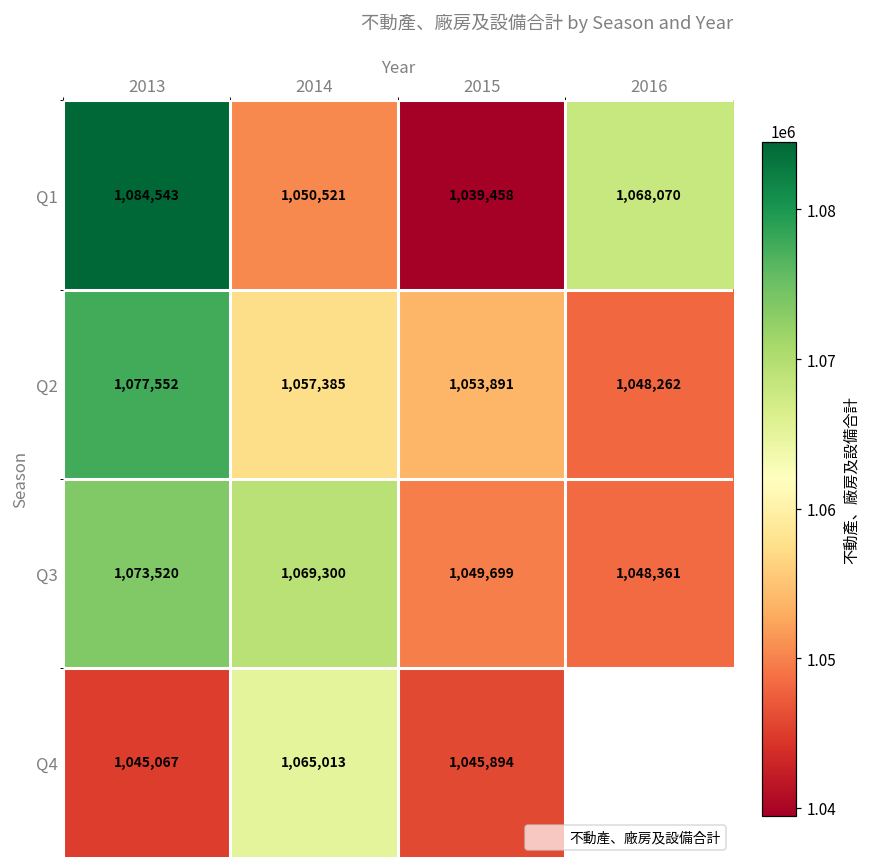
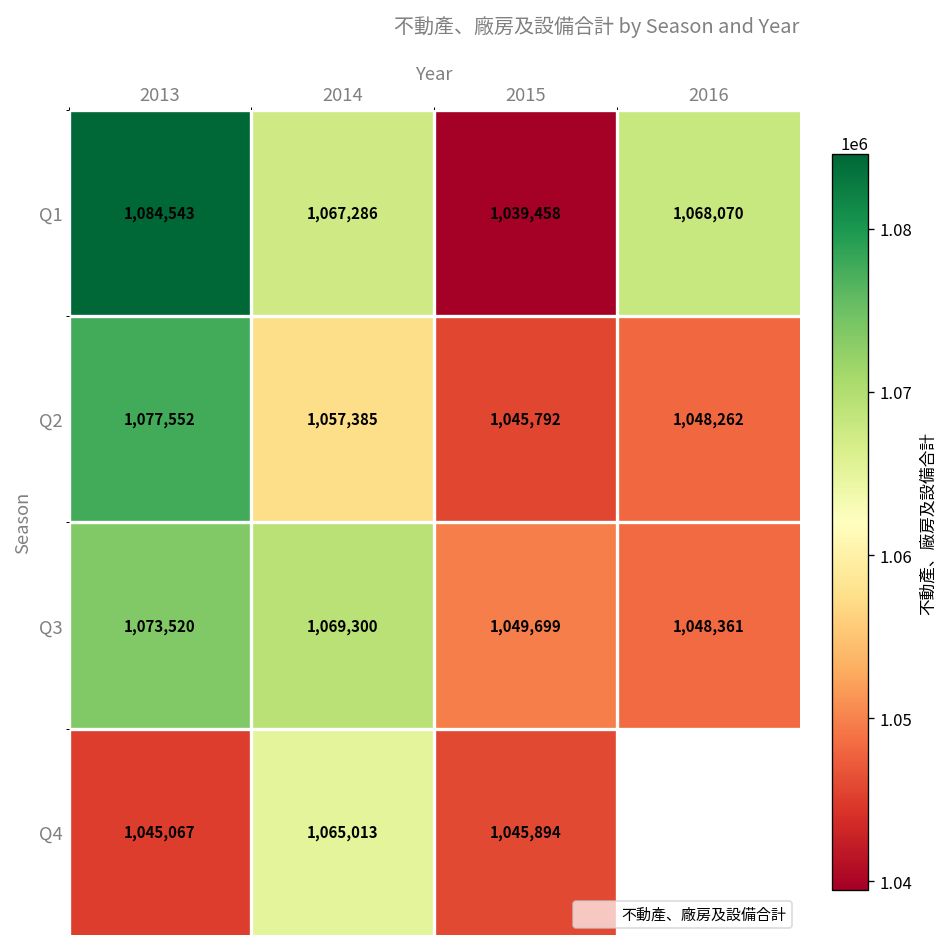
  {
    "Q1": {
      "2013": "1,084,543",
-     "2014": "1,050,521",
+     "2014": "1,067,286",
      "2015": "1,039,458",
      "2016": "1,068,070"
    },
    "Q2": {
      "2013": "1,077,552",
      "2014": "1,057,385",
-     "2015": "1,053,891",
+     "2015": "1,045,792",
      "2016": "1,048,262"
    },
    "Q3": {
      "2013": "1,073,520",
      "2014": "1,069,300",
      "2015": "1,049,699",
      "2016": "1,048,361"
    },
    "Q4": {
      "2013": "1,045,067",
      "2014": "1,065,013",
      "2015": "1,045,894"
    }
  }
